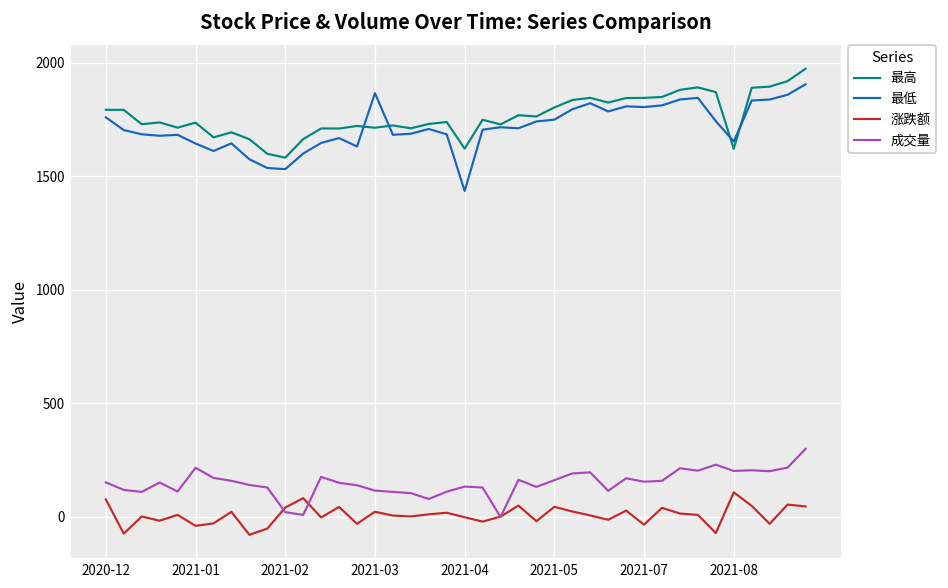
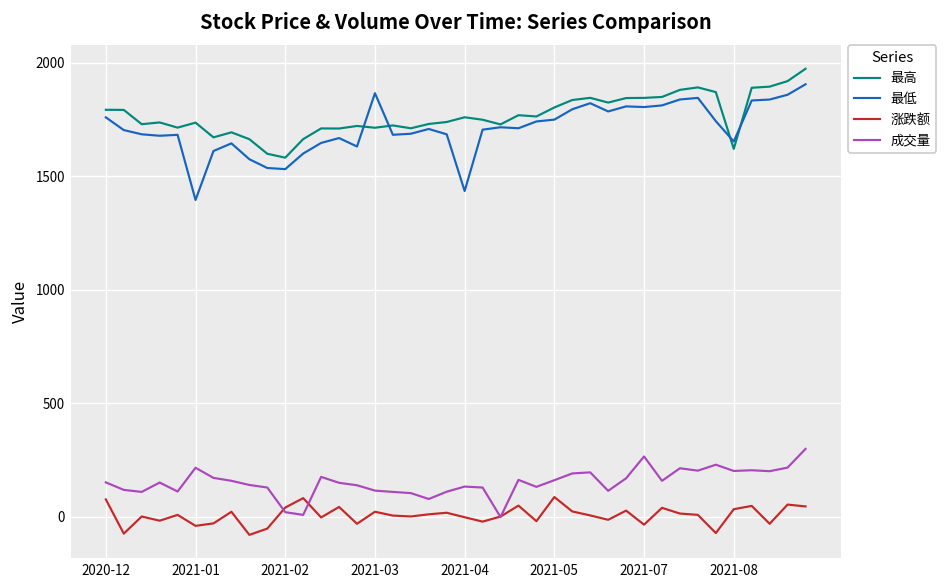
  {
    "最高": {
      "2020-12": 1790,
      "2021-01": 1740,
      "2021-02": 1580,
      "2021-03": 1710,
-     "2021-04": 1620,
+     "2021-04": 1760,
      "2021-05": 1800,
      "2021-07": 1850,
      "2021-08": 1620
    },
    "最低": {
      "2020-12": 1760,
-     "2021-01": 1650,
+     "2021-01": 1400,
      "2021-02": 1530,
      "2021-03": 1870,
      "2021-04": 1440,
      "2021-05": 1750,
      "2021-07": 1810,
      "2021-08": 1650
    },
    "涨跌额": {
      "2020-12": 80,
      "2021-01": -40,
      "2021-02": 40,
      "2021-03": 20,
      "2021-04": 0,
-     "2021-05": 40,
+     "2021-05": 90,
      "2021-07": -30,
-     "2021-08": 110
+     "2021-08": 30
    },
    "成交量": {
      "2020-12": 150,
      "2021-01": 220,
      "2021-02": 20,
      "2021-03": 120,
      "2021-04": 130,
      "2021-05": 160,
-     "2021-07": 160,
+     "2021-07": 270,
      "2021-08": 200
    }
  }
